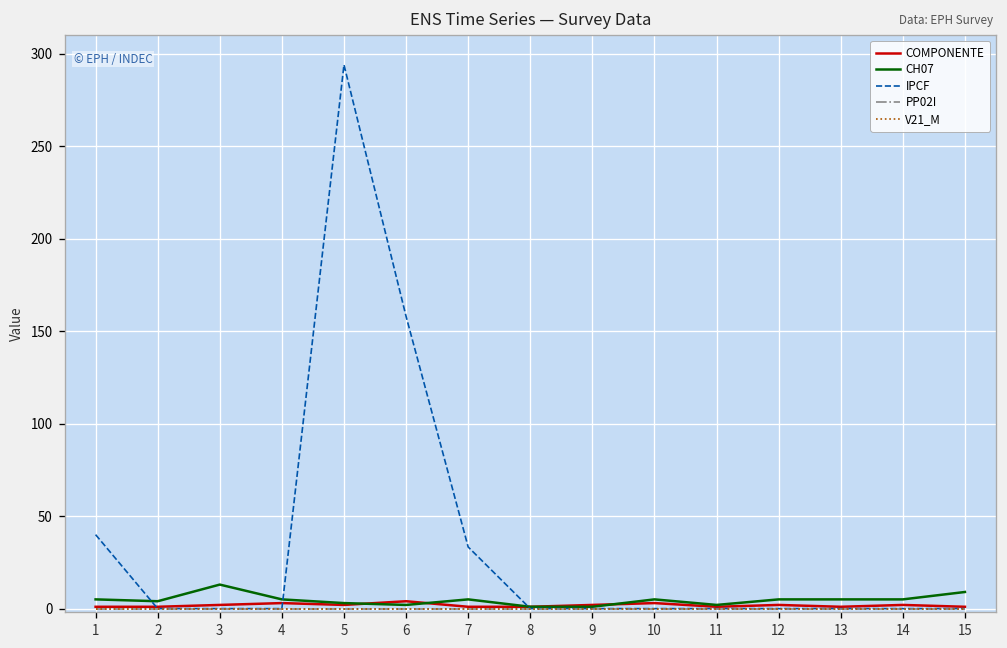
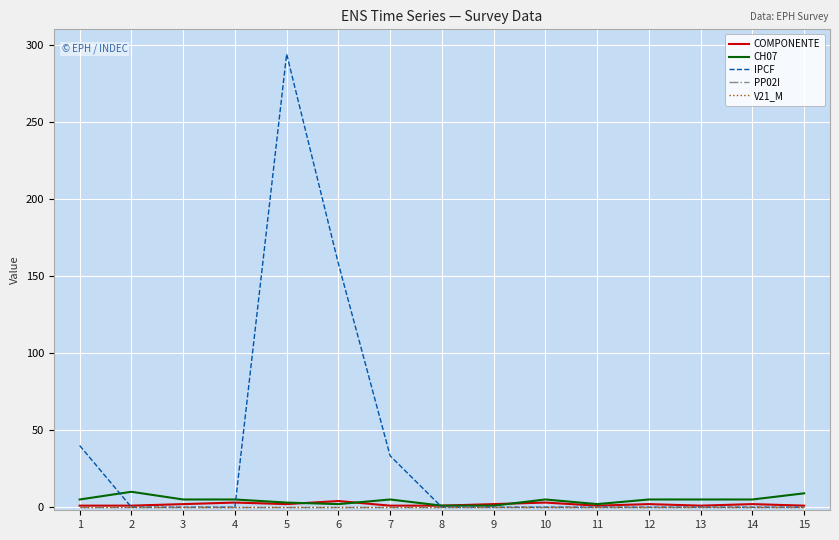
  {
    "COMPONENTE": {
      "3": 2,
      "4": 3,
      "6": 4,
      "10": 3,
      "12": 2,
      "14": 2
    },
    "CH07": {
      "1": 5,
-     "2": 4,
-     "3": 13,
+     "2": 10,
+     "3": 5,
      "4": 5,
      "6": 2,
      "7": 5,
      "10": 5,
      "12": 5,
      "13": 5,
      "14": 5,
      "15": 9
    },
    "IPCF": {
      "1": 40,
      "5": 294,
      "6": 158,
      "7": 33
    },
    "V21_M": {
      "5": 0,
      "6": 0
    }
  }
